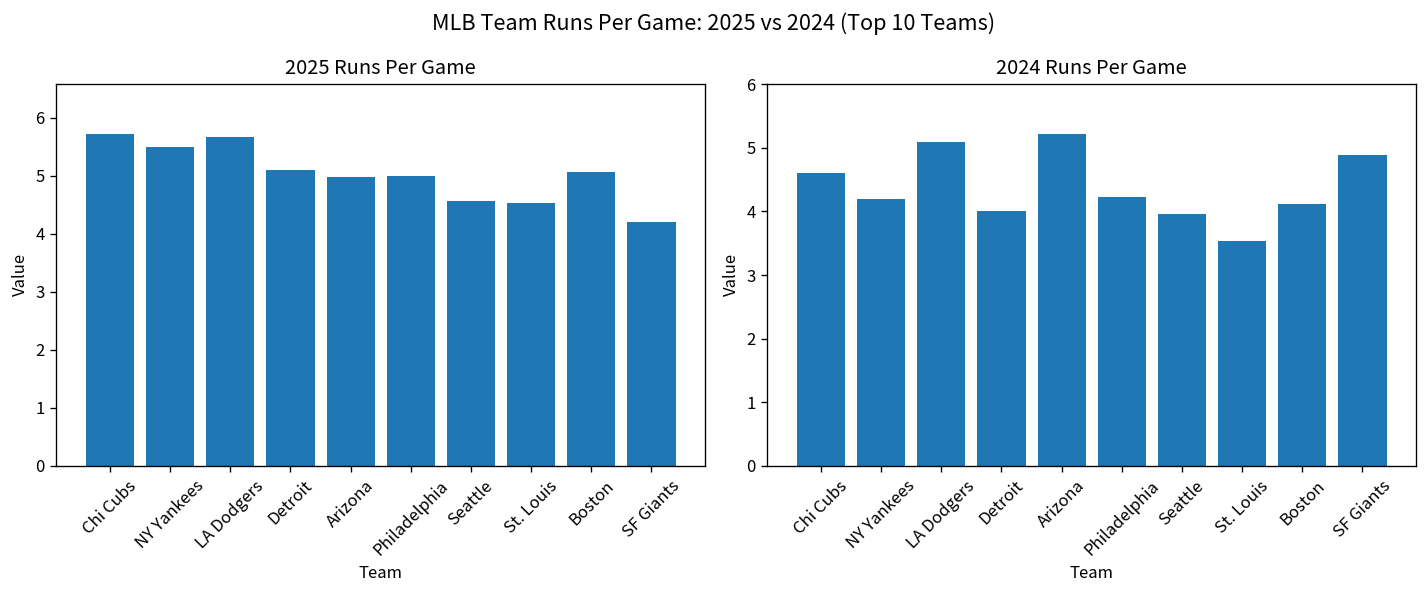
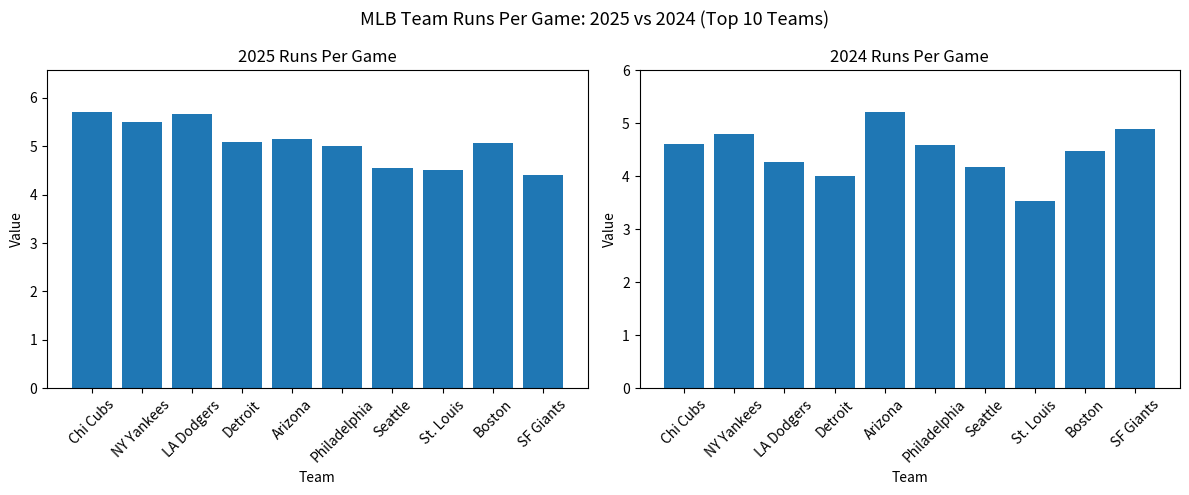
  {
    "2025 Runs Per Game": {
      "Chi Cubs": 5.7,
      "NY Yankees": 5.5,
      "LA Dodgers": 5.7,
      "Detroit": 5.1,
-     "Arizona": 5.0,
+     "Arizona": 5.2,
      "Philadelphia": 5.0,
      "Seattle": 4.6,
      "St. Louis": 4.5,
      "Boston": 5.1,
-     "SF Giants": 4.2
+     "SF Giants": 4.4
    },
    "2024 Runs Per Game": {
      "Chi Cubs": 4.6,
-     "NY Yankees": 4.2,
-     "LA Dodgers": 5.1,
+     "NY Yankees": 4.8,
+     "LA Dodgers": 4.3,
      "Detroit": 4.0,
      "Arizona": 5.2,
-     "Philadelphia": 4.2,
-     "Seattle": 4.0,
+     "Philadelphia": 4.6,
+     "Seattle": 4.2,
      "St. Louis": 3.5,
-     "Boston": 4.1,
+     "Boston": 4.5,
      "SF Giants": 4.9
    }
  }
